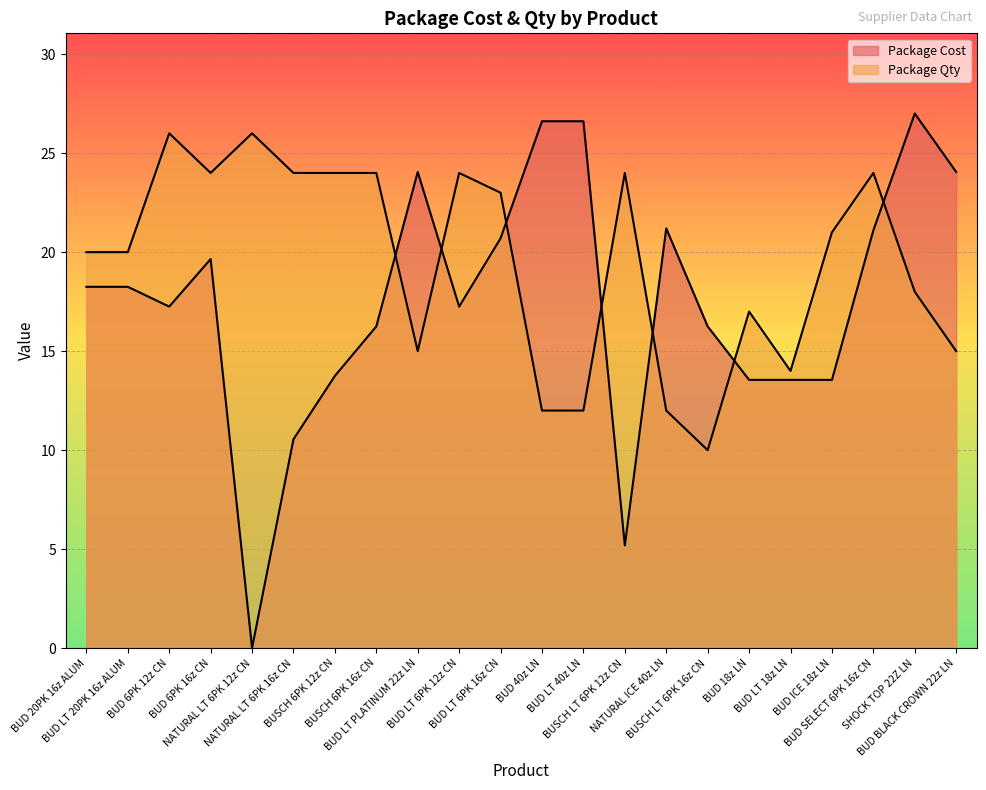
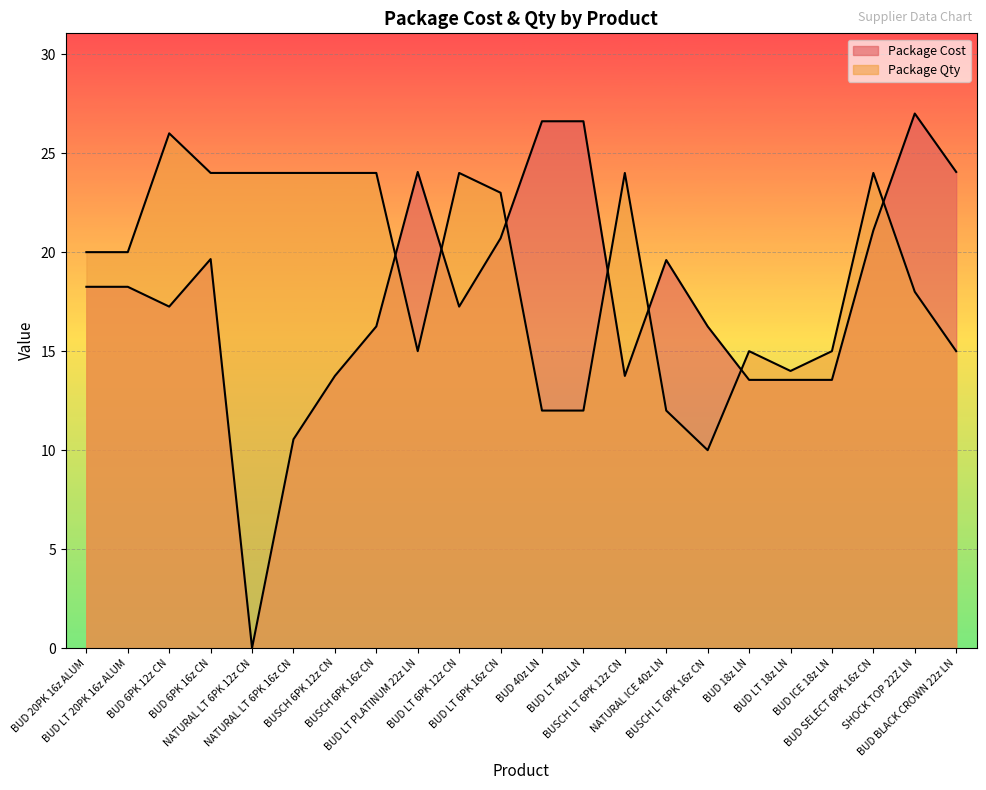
  {
    "Package Cost": {
      "BUD 20PK 16z ALUM": 18.3,
      "BUD LT 20PK 16z ALUM": 18.3,
      "BUD 6PK 12z CN": 17.3,
      "BUD 6PK 16z CN": 19.7,
      "NATURAL LT 6PK 12z CN": 0.0,
      "NATURAL LT 6PK 16z CN": 10.6,
      "BUSCH 6PK 12z CN": 13.8,
      "BUSCH 6PK 16z CN": 16.3,
      "BUD LT PLATINUM 22z LN": 24.1,
      "BUD LT 6PK 12z CN": 17.3,
      "BUD LT 6PK 16z CN": 20.7,
      "BUD 40z LN": 26.6,
      "BUD LT 40z LN": 26.6,
-     "BUSCH LT 6PK 12z CN": 5.2,
-     "NATURAL ICE 40z LN": 21.2,
+     "BUSCH LT 6PK 12z CN": 13.8,
+     "NATURAL ICE 40z LN": 19.6,
      "BUSCH LT 6PK 16z CN": 16.3,
      "BUD 18z LN": 13.6,
      "BUD LT 18z LN": 13.6,
      "BUD ICE 18z LN": 13.6,
      "BUD SELECT 6PK 16z CN": 21.1,
      "SHOCK TOP 22Z LN": 27.0,
      "BUD BLACK CROWN 22z LN": 24.1
    },
    "Package Qty": {
      "BUD 20PK 16z ALUM": 20,
      "BUD LT 20PK 16z ALUM": 20,
      "BUD 6PK 12z CN": 26,
      "BUD 6PK 16z CN": 24,
-     "NATURAL LT 6PK 12z CN": 26,
+     "NATURAL LT 6PK 12z CN": 24,
      "NATURAL LT 6PK 16z CN": 24,
      "BUSCH 6PK 12z CN": 24,
      "BUSCH 6PK 16z CN": 24,
      "BUD LT PLATINUM 22z LN": 15,
      "BUD LT 6PK 12z CN": 24,
      "BUD LT 6PK 16z CN": 23,
      "BUD 40z LN": 12,
      "BUD LT 40z LN": 12,
      "BUSCH LT 6PK 12z CN": 24,
      "NATURAL ICE 40z LN": 12,
      "BUSCH LT 6PK 16z CN": 10,
-     "BUD 18z LN": 17,
+     "BUD 18z LN": 15,
      "BUD LT 18z LN": 14,
-     "BUD ICE 18z LN": 21,
+     "BUD ICE 18z LN": 15,
      "BUD SELECT 6PK 16z CN": 24,
      "SHOCK TOP 22Z LN": 18,
      "BUD BLACK CROWN 22z LN": 15
    }
  }
